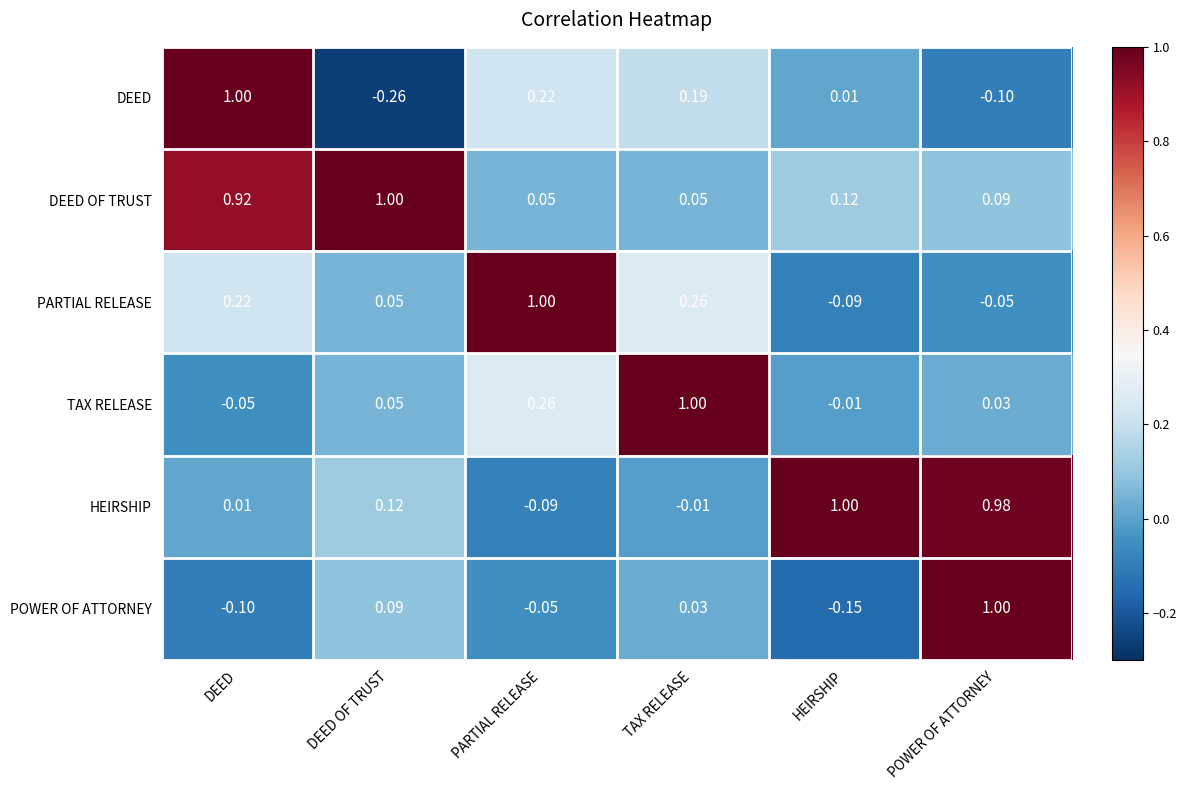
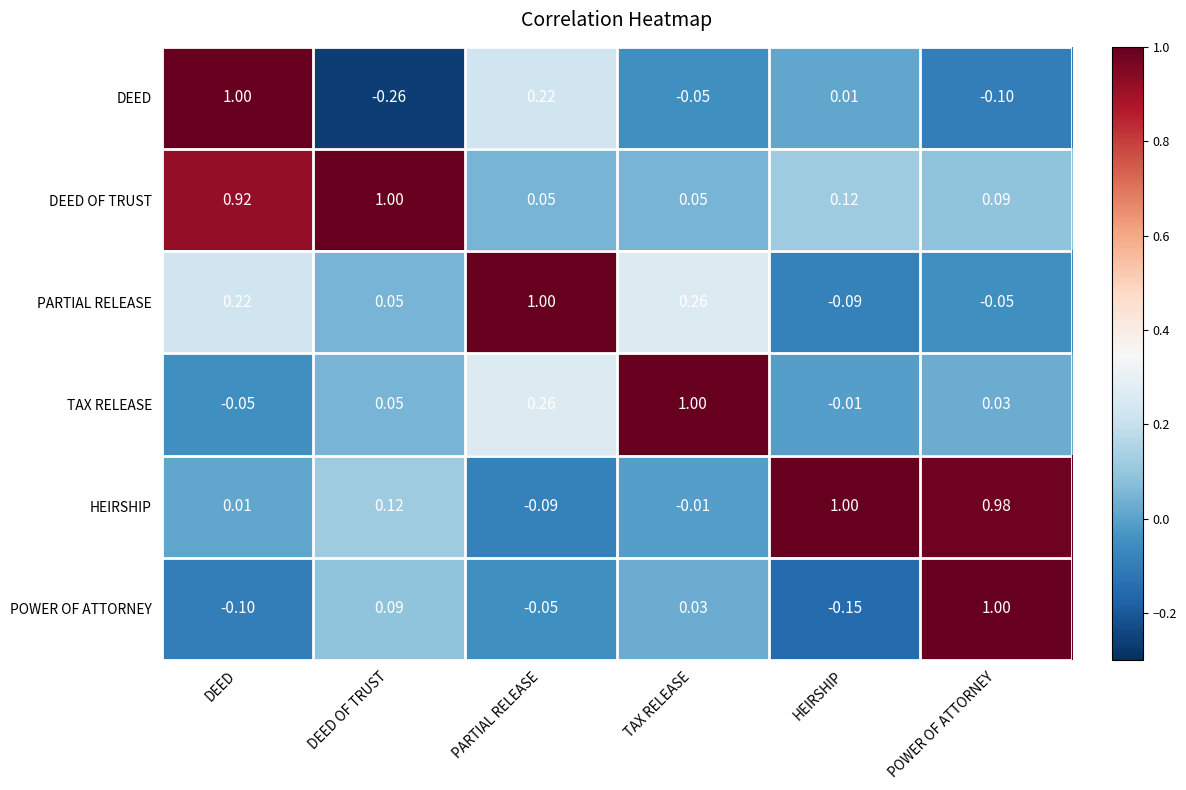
  {
    "DEED": {
      "DEED": 1.00,
      "DEED OF TRUST": -0.26,
-     "TAX RELEASE": 0.19,
+     "TAX RELEASE": -0.05,
      "HEIRSHIP": 0.01,
      "POWER OF ATTORNEY": -0.10
    },
    "DEED OF TRUST": {
      "DEED": 0.92,
      "DEED OF TRUST": 1.00,
      "PARTIAL RELEASE": 0.05,
      "TAX RELEASE": 0.05,
      "HEIRSHIP": 0.12,
      "POWER OF ATTORNEY": 0.09
    },
    "PARTIAL RELEASE": {
      "DEED OF TRUST": 0.05,
      "PARTIAL RELEASE": 1.00,
      "HEIRSHIP": -0.09,
      "POWER OF ATTORNEY": -0.05
    },
    "TAX RELEASE": {
      "DEED": -0.05,
      "DEED OF TRUST": 0.05,
      "TAX RELEASE": 1.00,
      "HEIRSHIP": -0.01,
      "POWER OF ATTORNEY": 0.03
    },
    "HEIRSHIP": {
      "DEED": 0.01,
      "DEED OF TRUST": 0.12,
      "PARTIAL RELEASE": -0.09,
      "TAX RELEASE": -0.01,
      "HEIRSHIP": 1.00,
      "POWER OF ATTORNEY": 0.98
    },
    "POWER OF ATTORNEY": {
      "DEED": -0.10,
      "DEED OF TRUST": 0.09,
      "PARTIAL RELEASE": -0.05,
      "TAX RELEASE": 0.03,
      "HEIRSHIP": -0.15,
      "POWER OF ATTORNEY": 1.00
    }
  }
